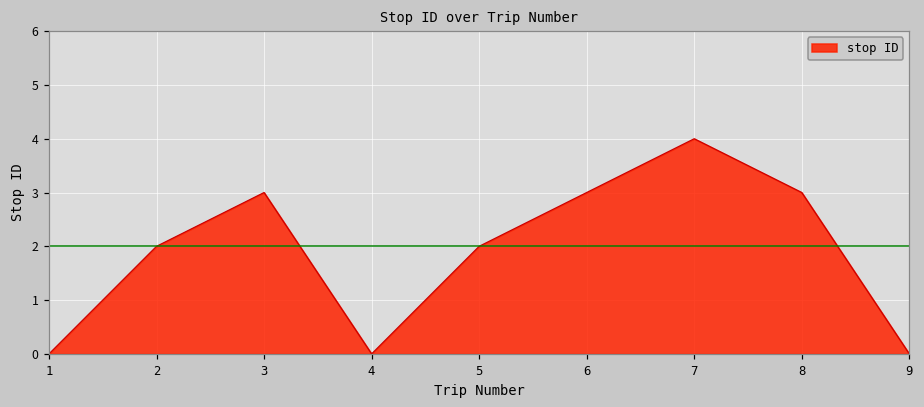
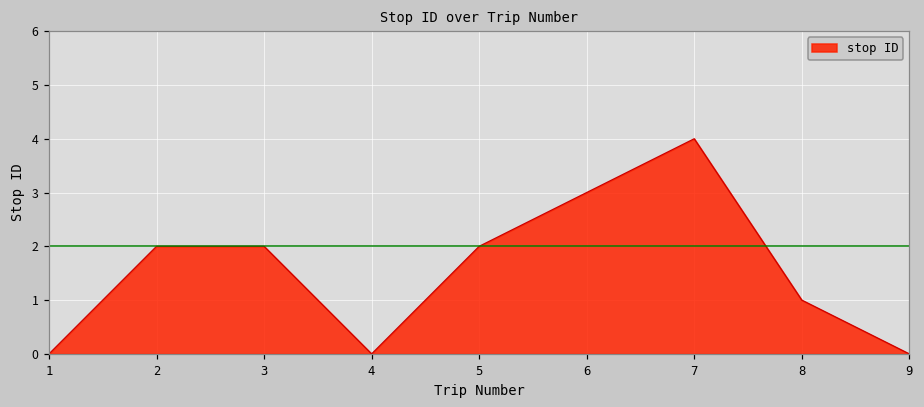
  {
    "1": 0,
    "2": 2,
-   "3": 3,
+   "3": 2,
    "4": 0,
    "5": 2,
    "6": 3,
    "7": 4,
-   "8": 3,
+   "8": 1,
    "9": 0
  }
